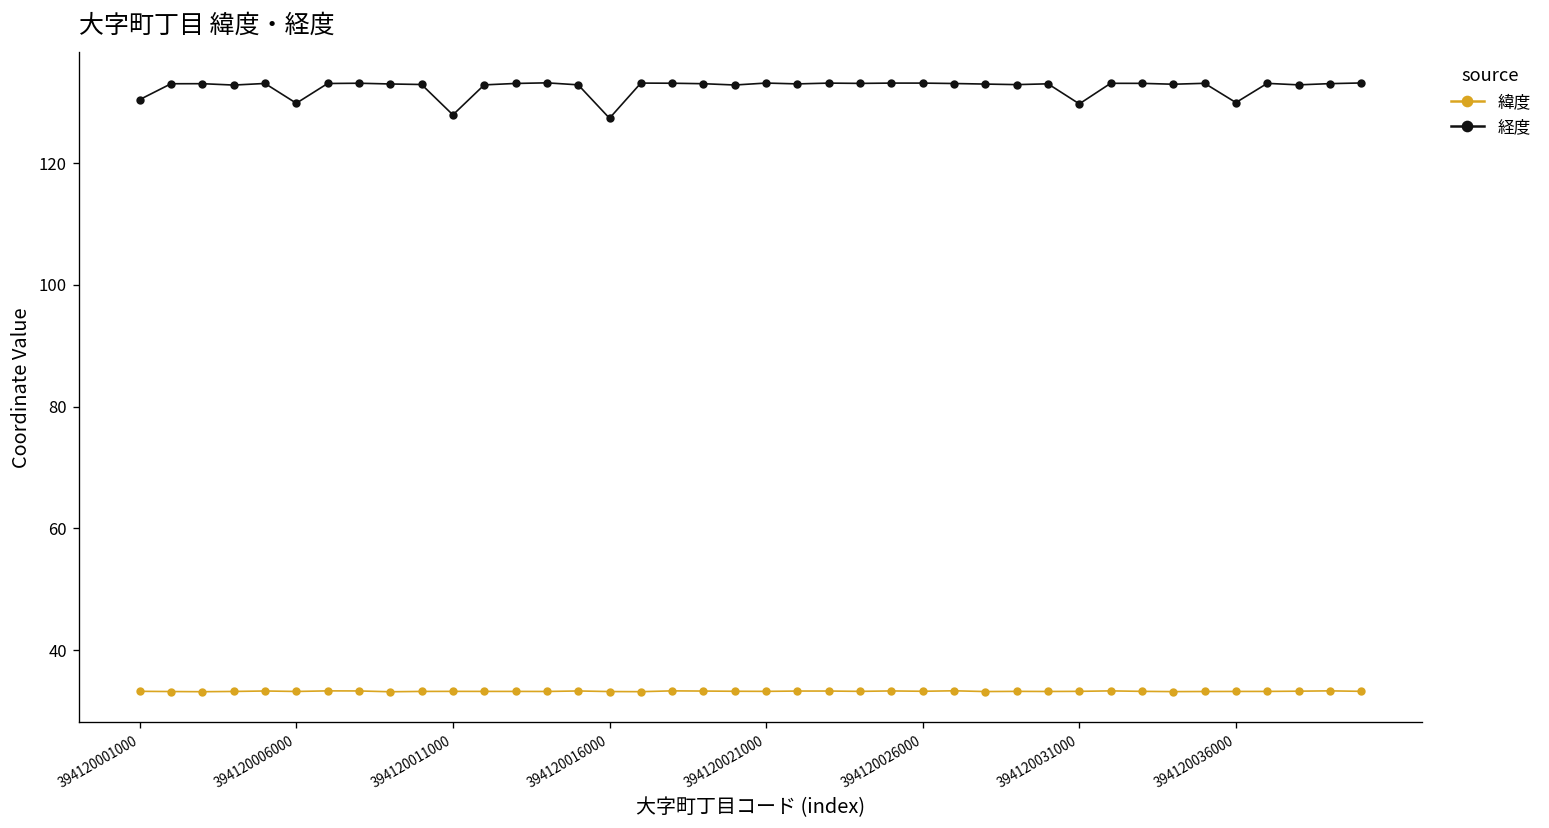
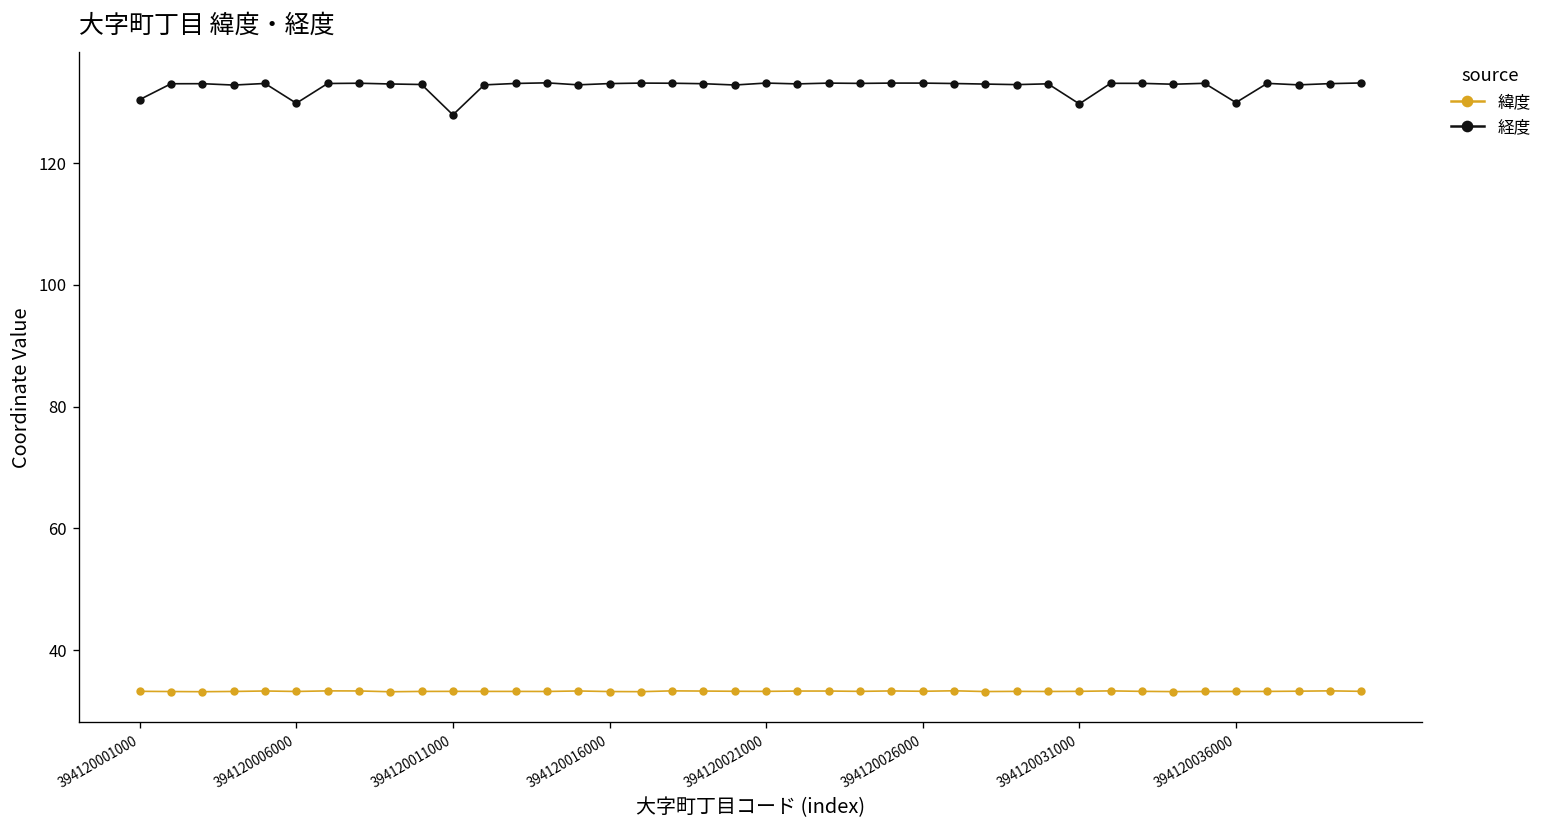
  {
    "緯度": {
      "394120001000": 33,
      "394120006000": 33,
      "394120011000": 33,
      "394120016000": 33,
      "394120021000": 33,
      "394120026000": 33,
      "394120031000": 33,
      "394120036000": 33
    },
    "経度": {
      "394120001000": 130,
      "394120006000": 130,
      "394120011000": 128,
-     "394120016000": 127,
+     "394120016000": 133,
      "394120021000": 133,
      "394120026000": 133,
      "394120031000": 130,
      "394120036000": 130
    }
  }
